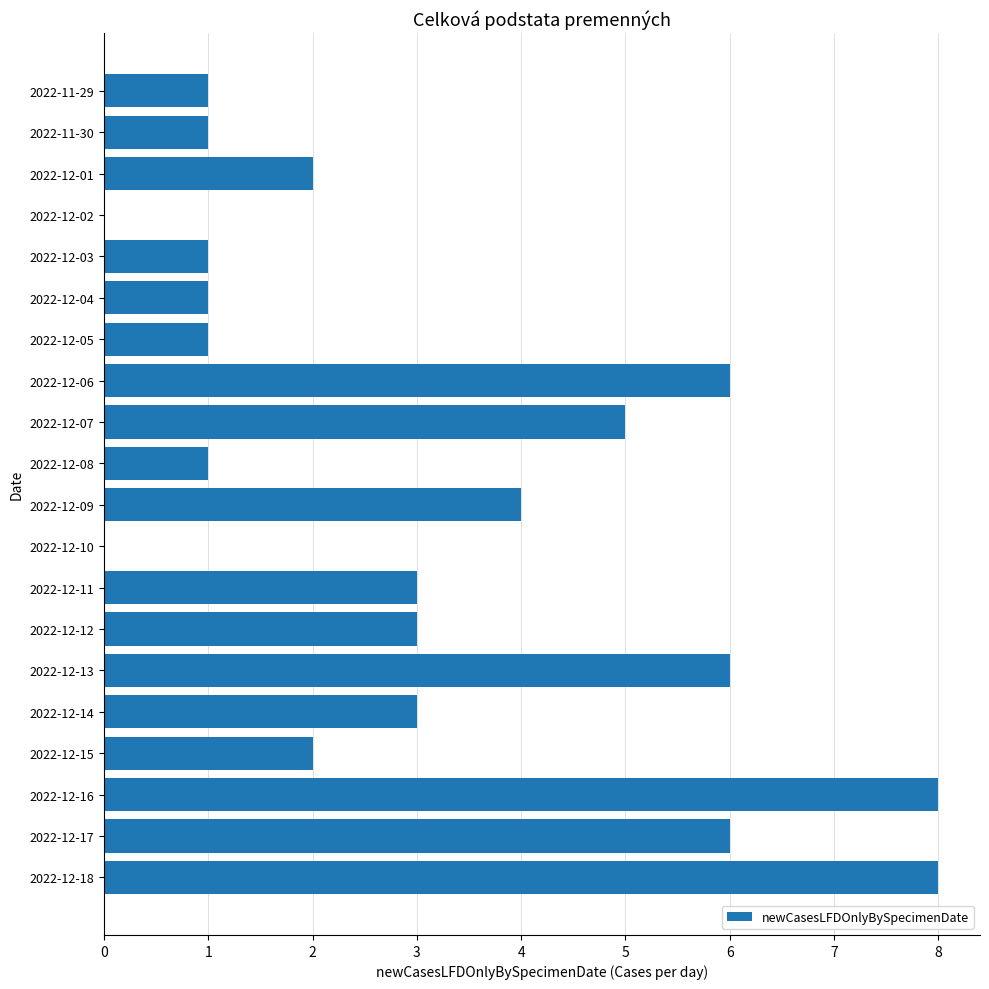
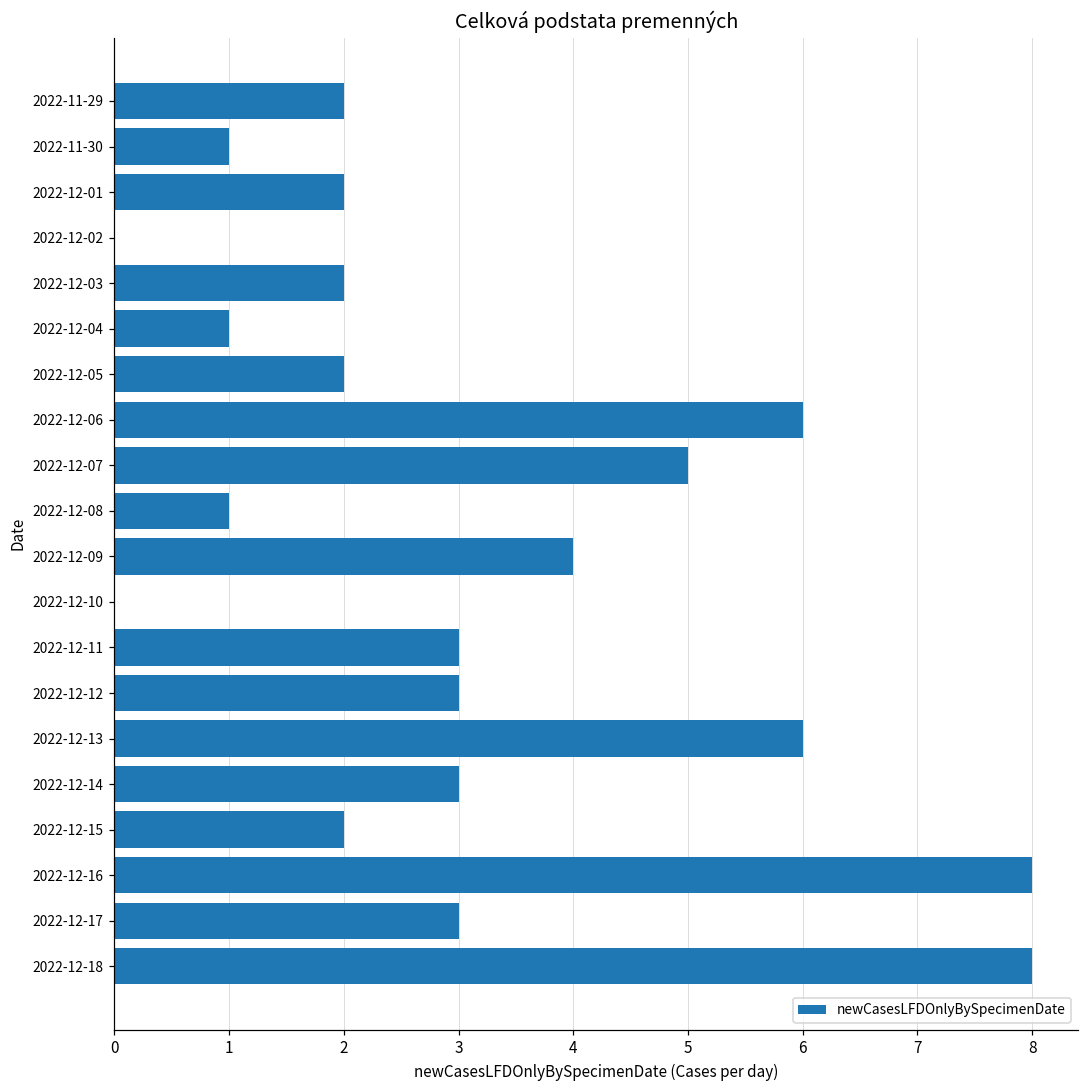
  {
-   "2022-11-29": 1,
+   "2022-11-29": 2,
    "2022-11-30": 1,
    "2022-12-01": 2,
    "2022-12-02": 0,
-   "2022-12-03": 1,
+   "2022-12-03": 2,
    "2022-12-04": 1,
-   "2022-12-05": 1,
+   "2022-12-05": 2,
    "2022-12-06": 6,
    "2022-12-07": 5,
    "2022-12-08": 1,
    "2022-12-09": 4,
    "2022-12-10": 0,
    "2022-12-11": 3,
    "2022-12-12": 3,
    "2022-12-13": 6,
    "2022-12-14": 3,
    "2022-12-15": 2,
    "2022-12-16": 8,
-   "2022-12-17": 6,
+   "2022-12-17": 3,
    "2022-12-18": 8
  }
